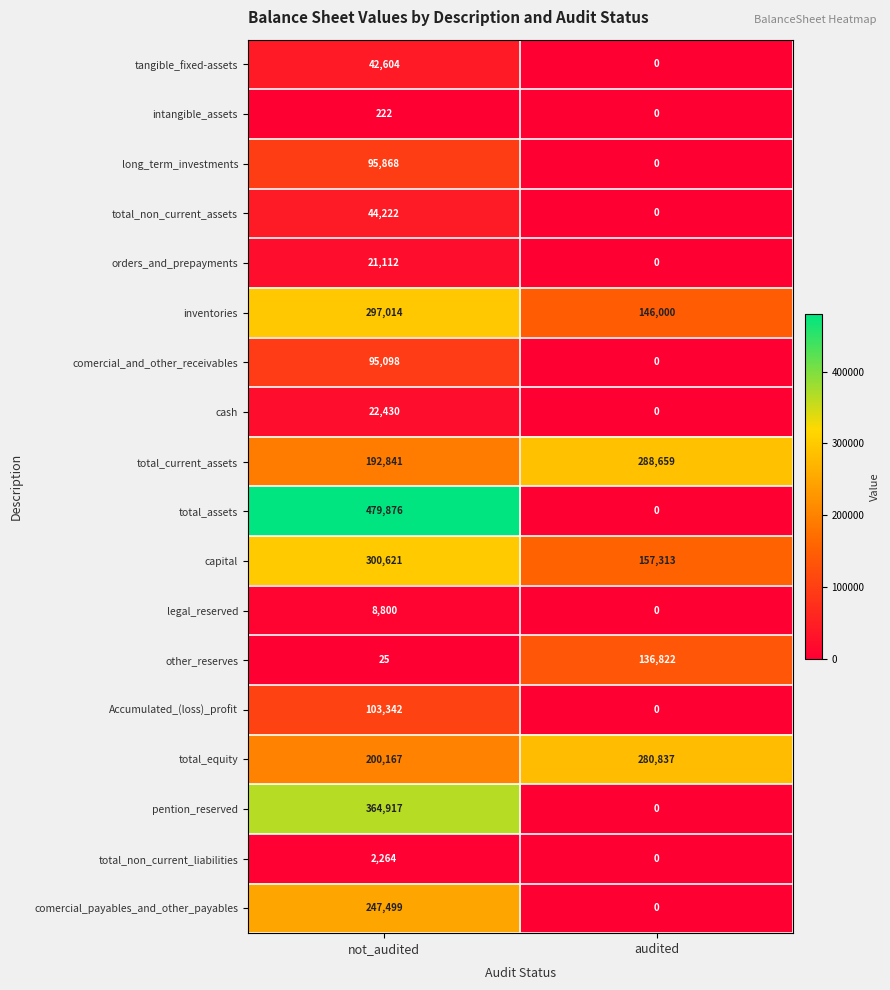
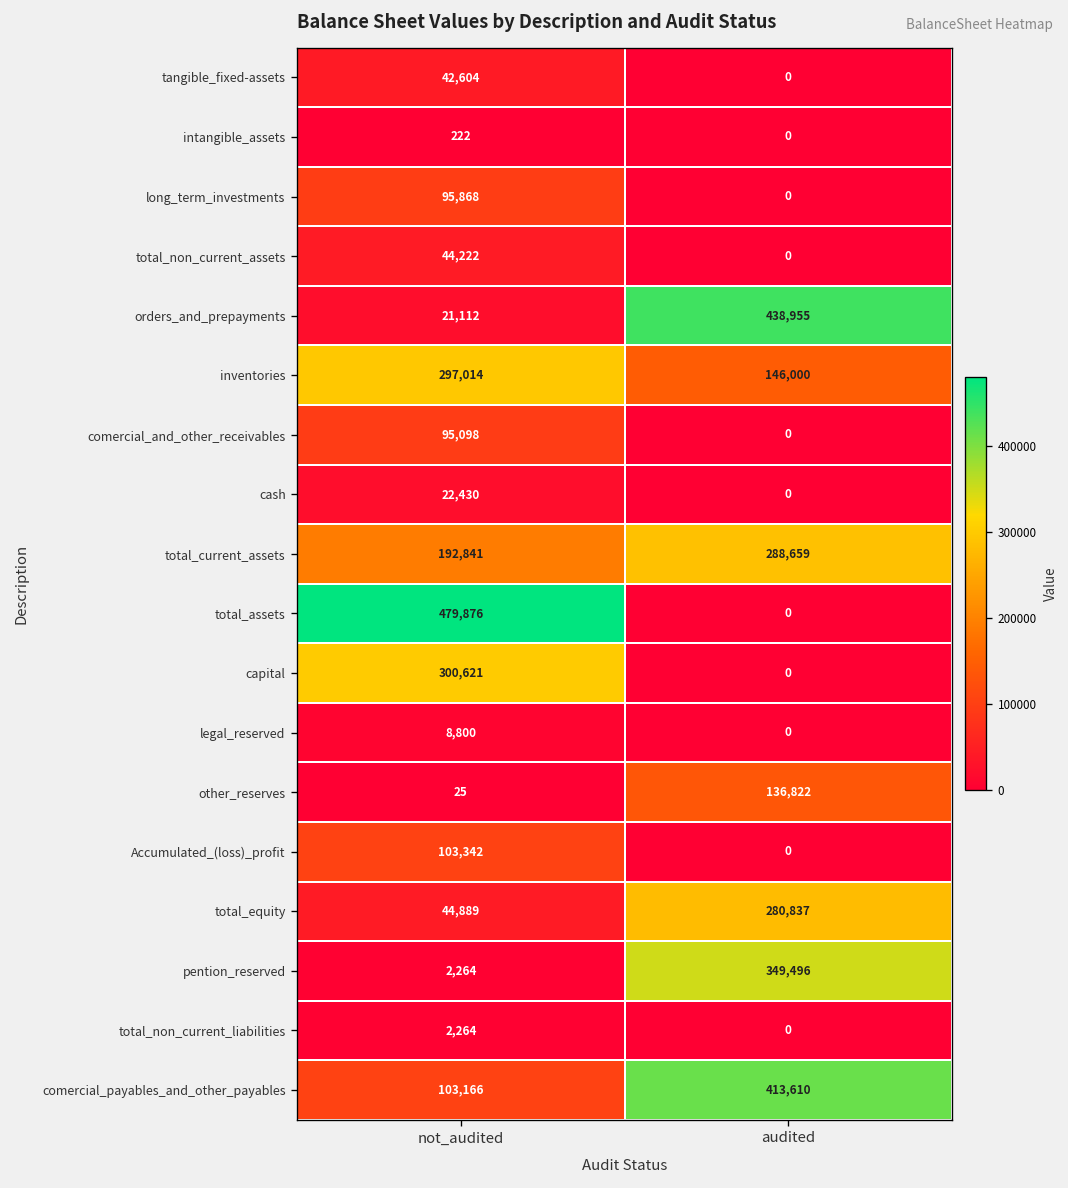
  {
    "tangible_fixed-assets": {
      "not_audited": "42,604",
      "audited": "0"
    },
    "intangible_assets": {
      "not_audited": "222",
      "audited": "0"
    },
    "long_term_investments": {
      "not_audited": "95,868",
      "audited": "0"
    },
    "total_non_current_assets": {
      "not_audited": "44,222",
      "audited": "0"
    },
    "orders_and_prepayments": {
      "not_audited": "21,112",
-     "audited": "0"
+     "audited": "438,955"
    },
    "inventories": {
      "not_audited": "297,014",
      "audited": "146,000"
    },
    "comercial_and_other_receivables": {
      "not_audited": "95,098",
      "audited": "0"
    },
    "cash": {
      "not_audited": "22,430",
      "audited": "0"
    },
    "total_current_assets": {
      "not_audited": "192,841",
      "audited": "288,659"
    },
    "total_assets": {
      "not_audited": "479,876",
      "audited": "0"
    },
    "capital": {
      "not_audited": "300,621",
-     "audited": "157,313"
+     "audited": "0"
    },
    "legal_reserved": {
      "not_audited": "8,800",
      "audited": "0"
    },
    "other_reserves": {
      "not_audited": "25",
      "audited": "136,822"
    },
    "Accumulated_(loss)_profit": {
      "not_audited": "103,342",
      "audited": "0"
    },
    "total_equity": {
-     "not_audited": "200,167",
+     "not_audited": "44,889",
      "audited": "280,837"
    },
    "pention_reserved": {
-     "not_audited": "364,917",
-     "audited": "0"
+     "not_audited": "2,264",
+     "audited": "349,496"
    },
    "total_non_current_liabilities": {
      "not_audited": "2,264",
      "audited": "0"
    },
    "comercial_payables_and_other_payables": {
-     "not_audited": "247,499",
-     "audited": "0"
+     "not_audited": "103,166",
+     "audited": "413,610"
    }
  }
